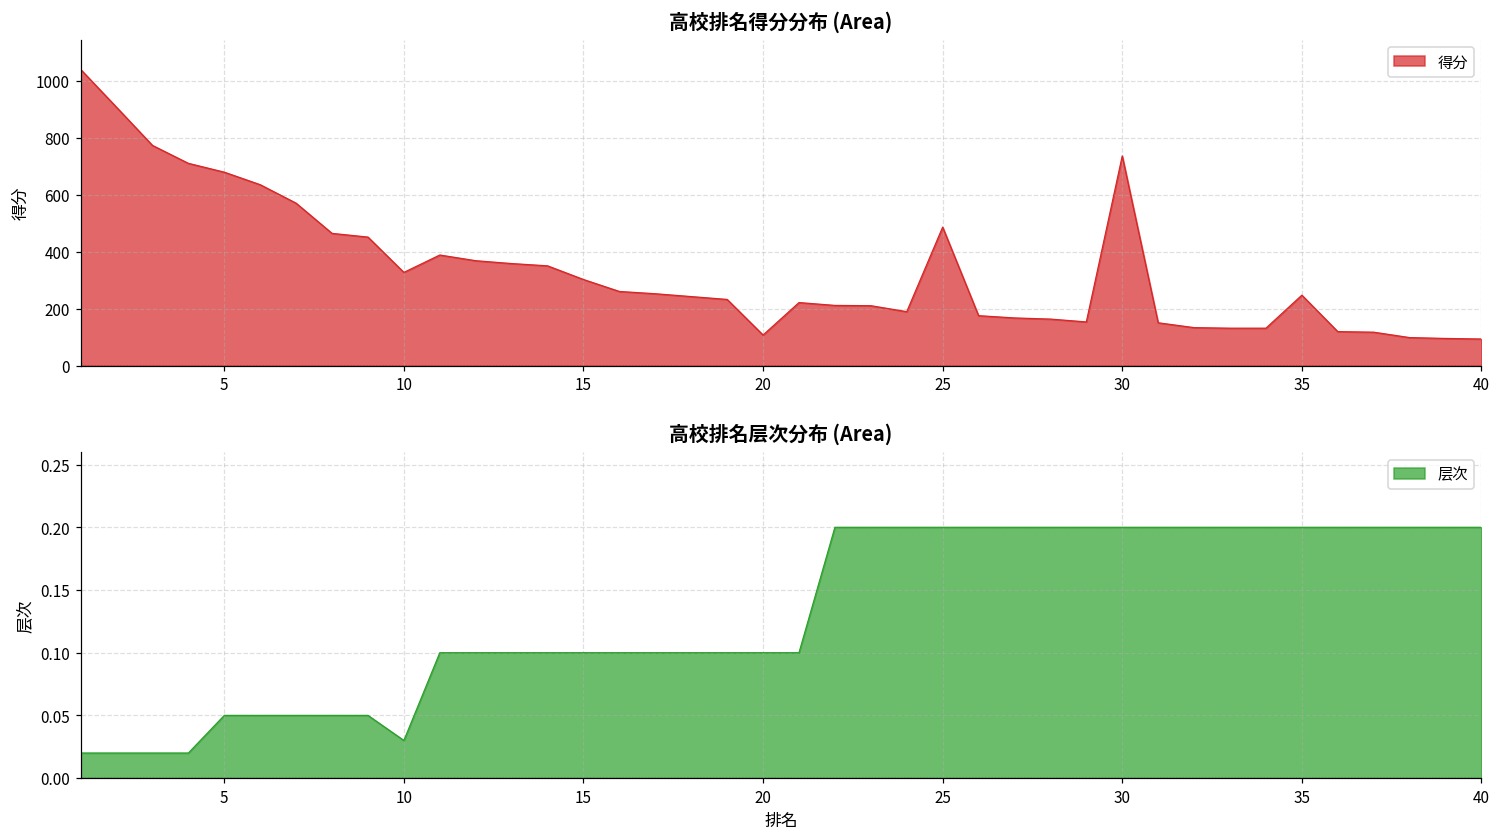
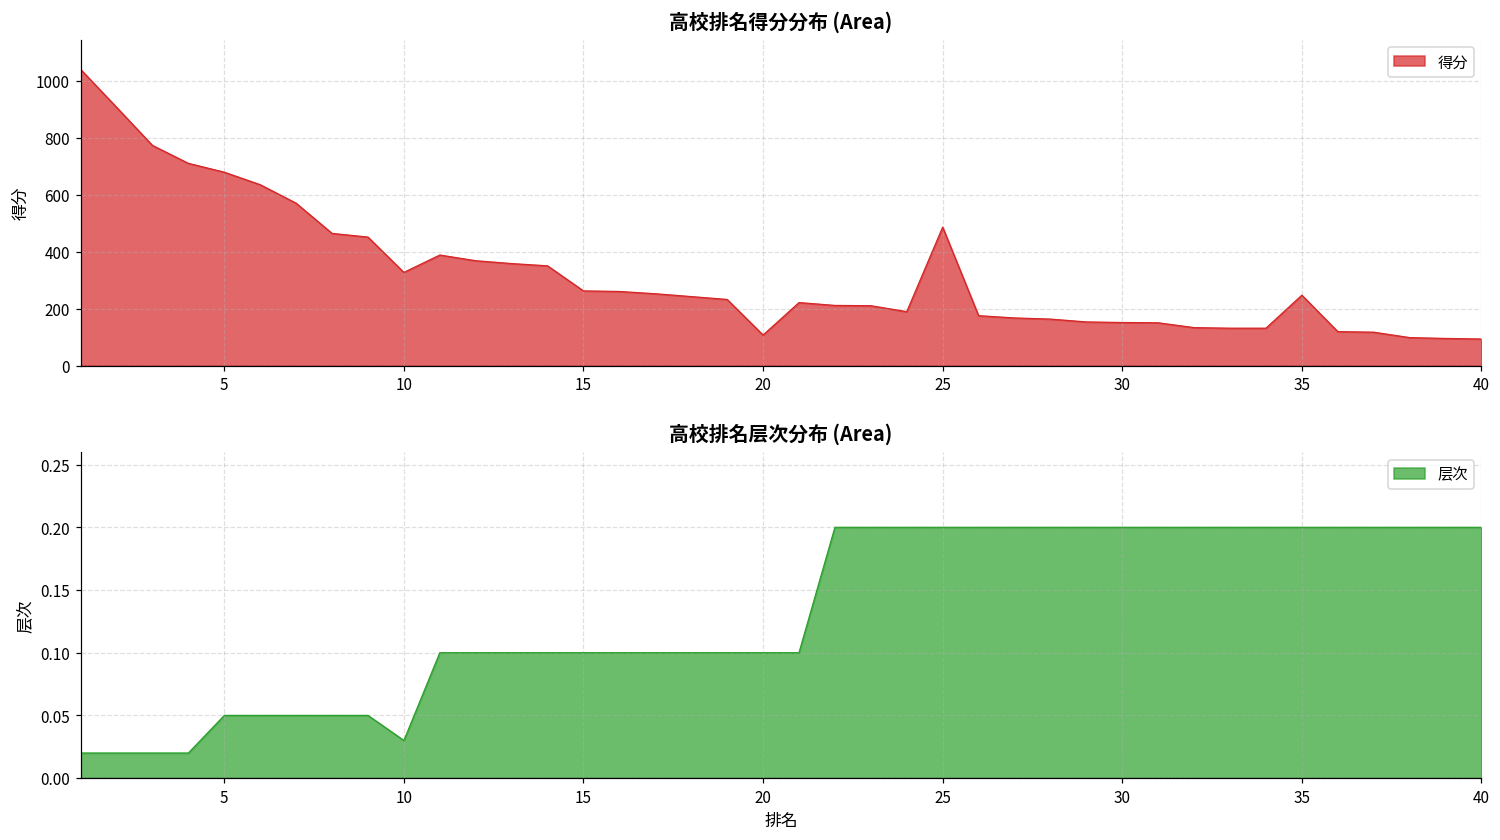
  {
    "高校排名得分分布 (Area)": {
      "5": 680,
      "10": 330,
-     "15": 300,
+     "15": 260,
      "20": 110,
      "25": 490,
-     "30": 740,
+     "30": 150,
      "35": 250,
      "40": 90
    },
    "高校排名层次分布 (Area)": {
      "5": 0.050,
      "10": 0.030,
      "15": 0.100,
      "20": 0.100,
      "25": 0.200,
      "30": 0.200,
      "35": 0.200,
      "40": 0.200
    }
  }
